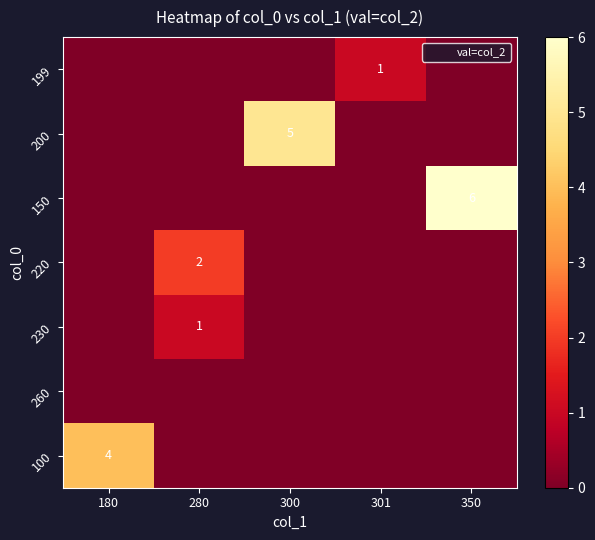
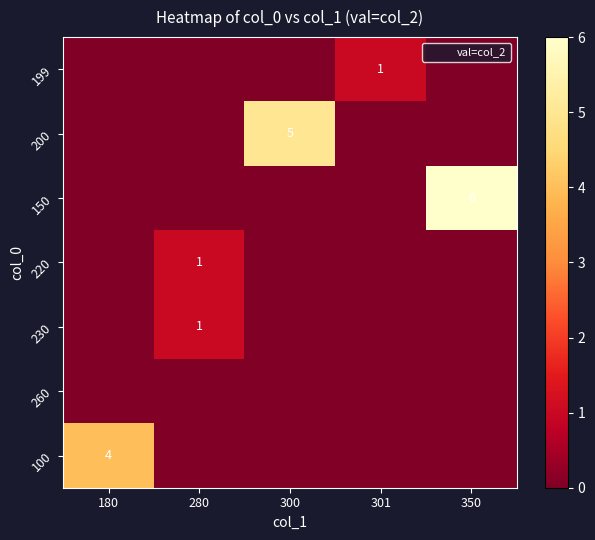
  {
    "199": {
      "301": 1
    },
    "200": {
      "300": 5
    },
    "150": {
      "350": 6
    },
    "220": {
-     "280": 2
+     "280": 1
    },
    "230": {
      "280": 1
    },
    "100": {
      "180": 4
    }
  }
